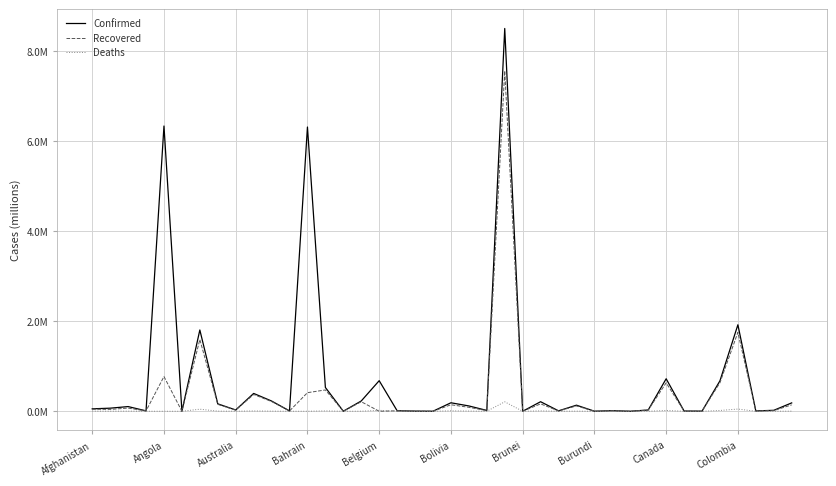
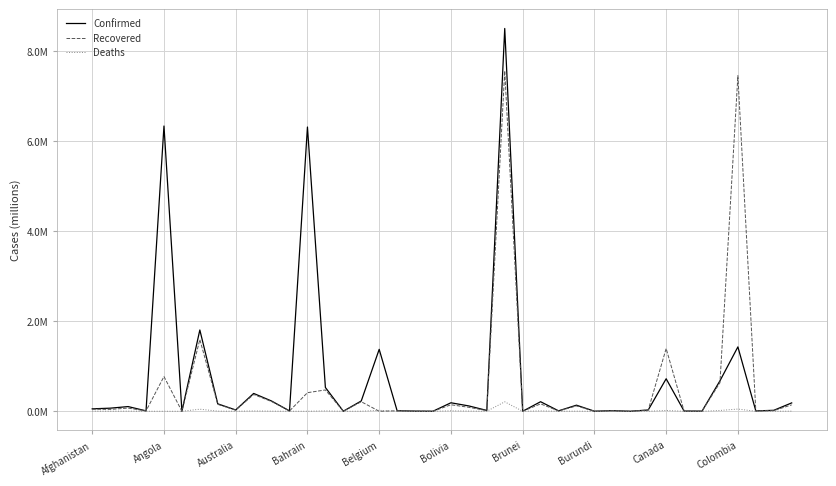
  {
    "Confirmed": {
      "Angola": 6300000,
      "Bahrain": 6300000,
-     "Belgium": 700000,
+     "Belgium": 1400000,
      "Canada": 700000,
-     "Colombia": 1900000
+     "Colombia": 1400000
    },
    "Recovered": {
      "Angola": 800000,
      "Bahrain": 400000,
-     "Canada": 600000,
-     "Colombia": 1800000
+     "Canada": 1400000,
+     "Colombia": 7500000
    },
    "Deaths": {
      "Angola": 0,
      "Bahrain": 0,
      "Bolivia": 0,
      "Canada": 0,
      "Colombia": 0
    }
  }
